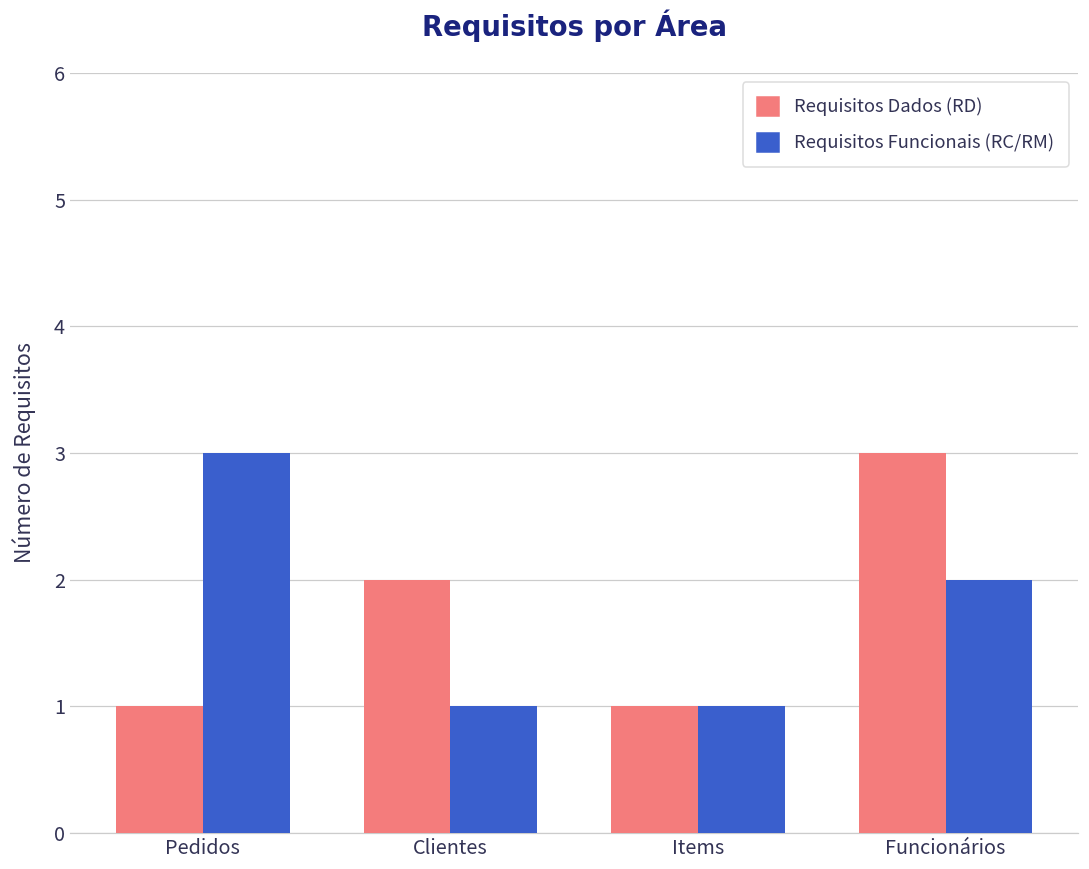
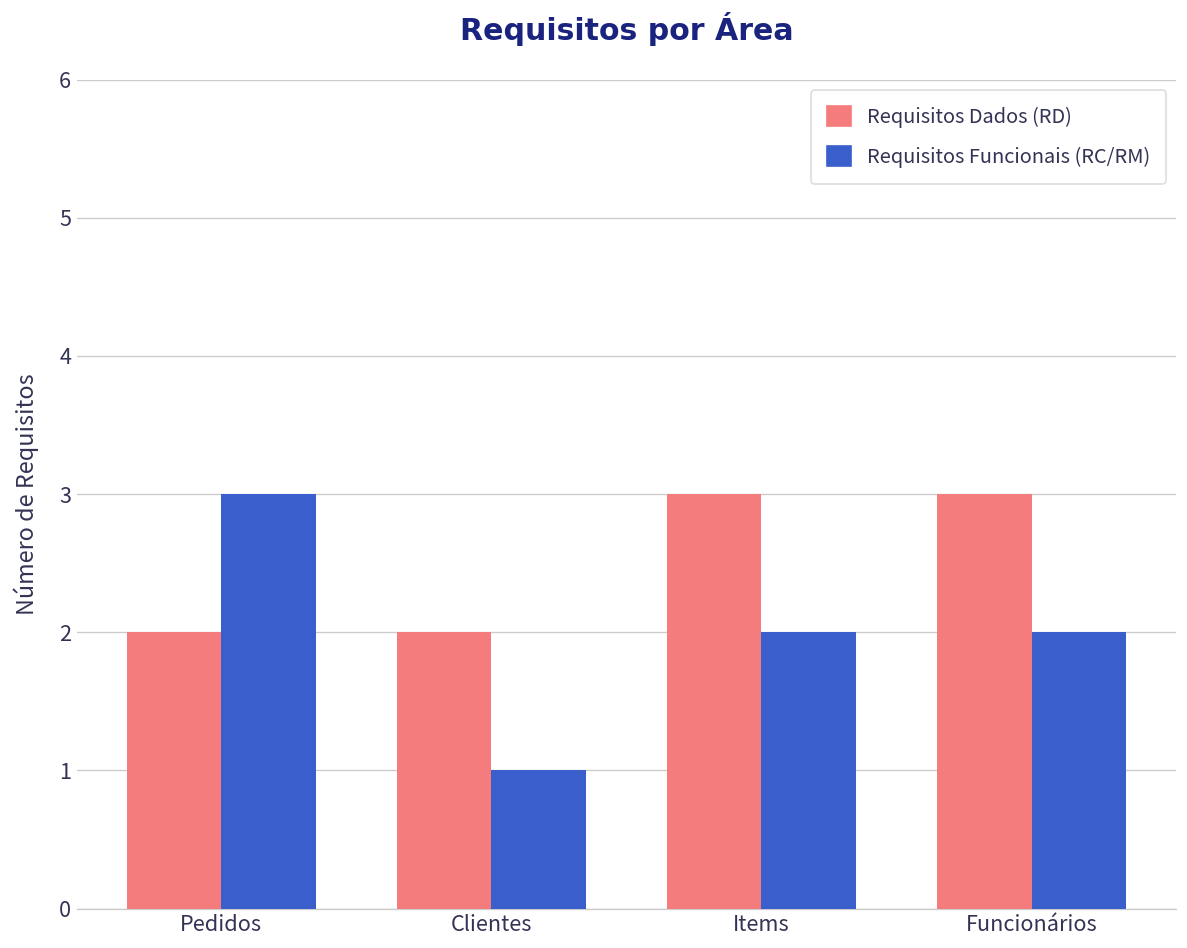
  {
    "Requisitos Dados (RD)": {
-     "Pedidos": 1,
+     "Pedidos": 2,
      "Clientes": 2,
-     "Items": 1,
+     "Items": 3,
      "Funcionários": 3
    },
    "Requisitos Funcionais (RC/RM)": {
      "Pedidos": 3,
      "Clientes": 1,
-     "Items": 1,
+     "Items": 2,
      "Funcionários": 2
    }
  }
